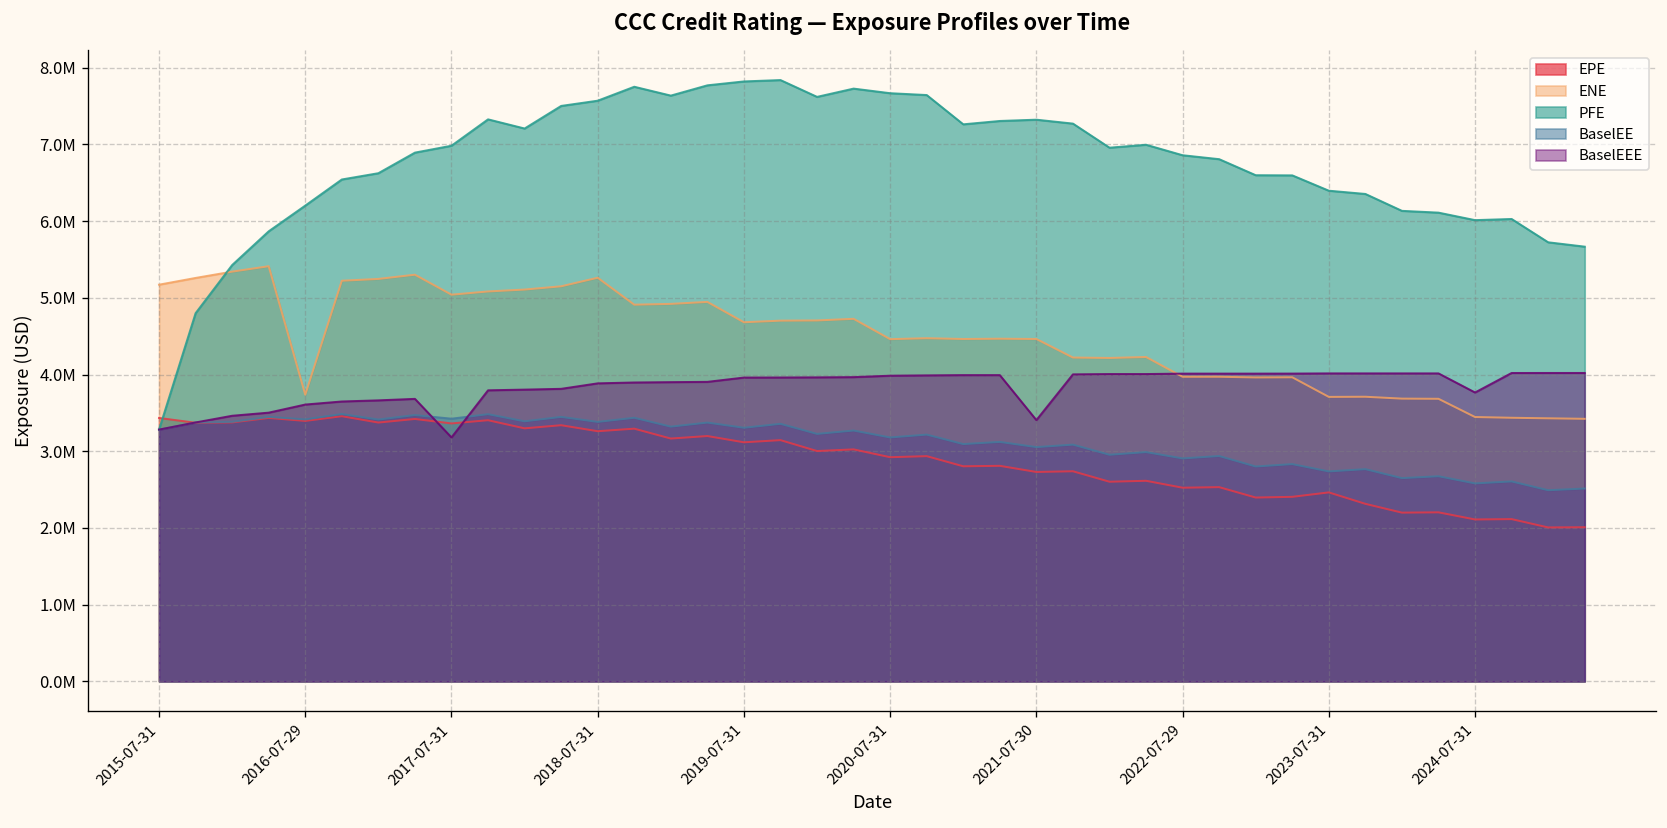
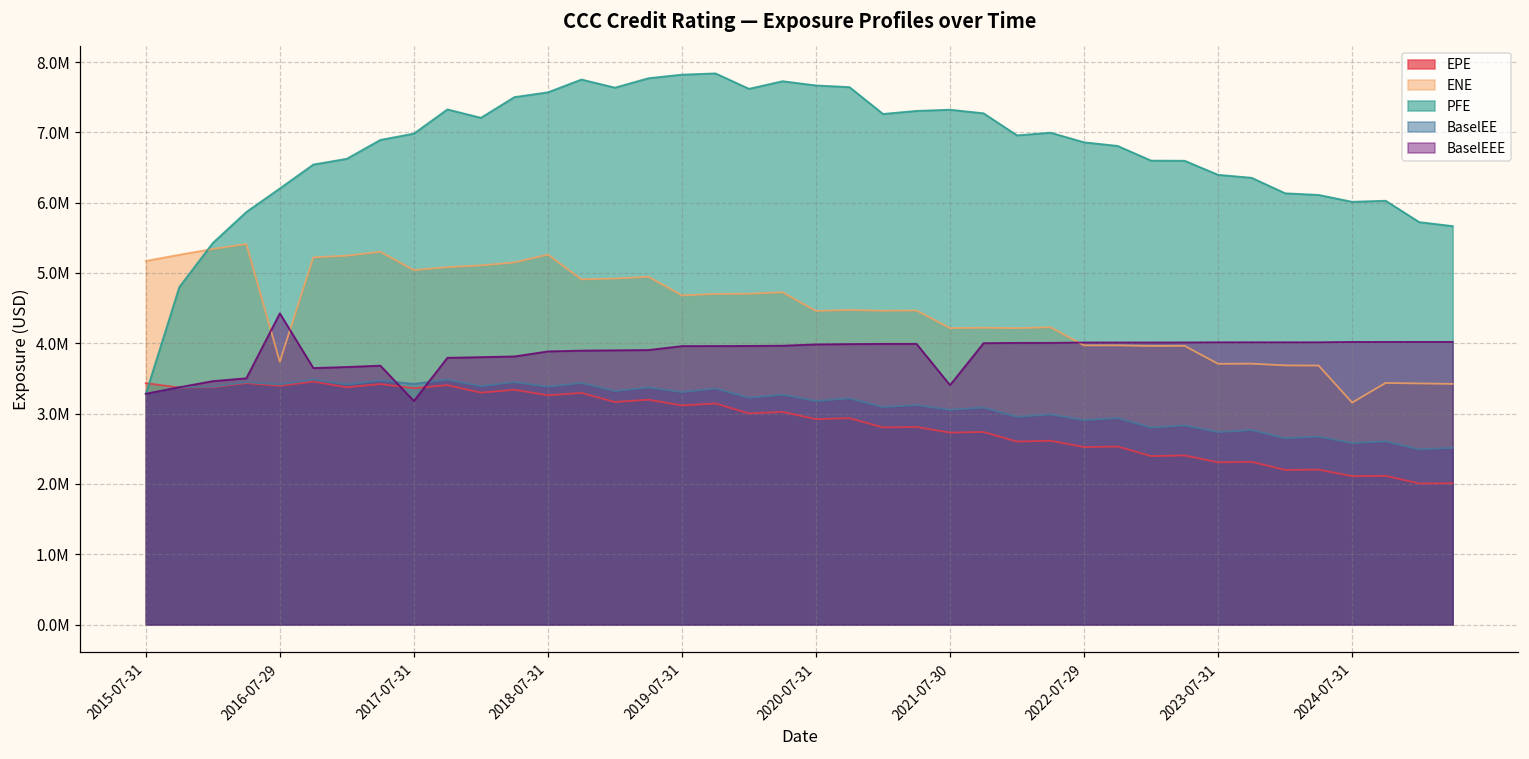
  {
    "EPE": {
      "2015-07-31": 3400000,
      "2017-07-31": 3400000,
      "2018-07-31": 3300000,
      "2019-07-31": 3100000,
      "2020-07-31": 2900000,
      "2021-07-30": 2700000,
      "2022-07-29": 2500000,
-     "2023-07-31": 2500000,
+     "2023-07-31": 2300000,
      "2024-07-31": 2100000
    },
    "ENE": {
      "2015-07-31": 5200000,
      "2016-07-29": 3700000,
      "2017-07-31": 5000000,
      "2018-07-31": 5300000,
      "2019-07-31": 4700000,
      "2020-07-31": 4500000,
-     "2021-07-30": 4500000,
+     "2021-07-30": 4200000,
      "2022-07-29": 4000000,
      "2023-07-31": 3700000,
-     "2024-07-31": 3400000
+     "2024-07-31": 3200000
    },
    "BaselEEE": {
-     "2016-07-29": 3600000,
+     "2016-07-29": 4400000,
      "2017-07-31": 3200000,
      "2018-07-31": 3900000,
      "2019-07-31": 4000000,
      "2020-07-31": 4000000,
      "2021-07-30": 3400000,
      "2022-07-29": 4000000,
      "2023-07-31": 4000000,
-     "2024-07-31": 3800000
+     "2024-07-31": 4000000
    }
  }
